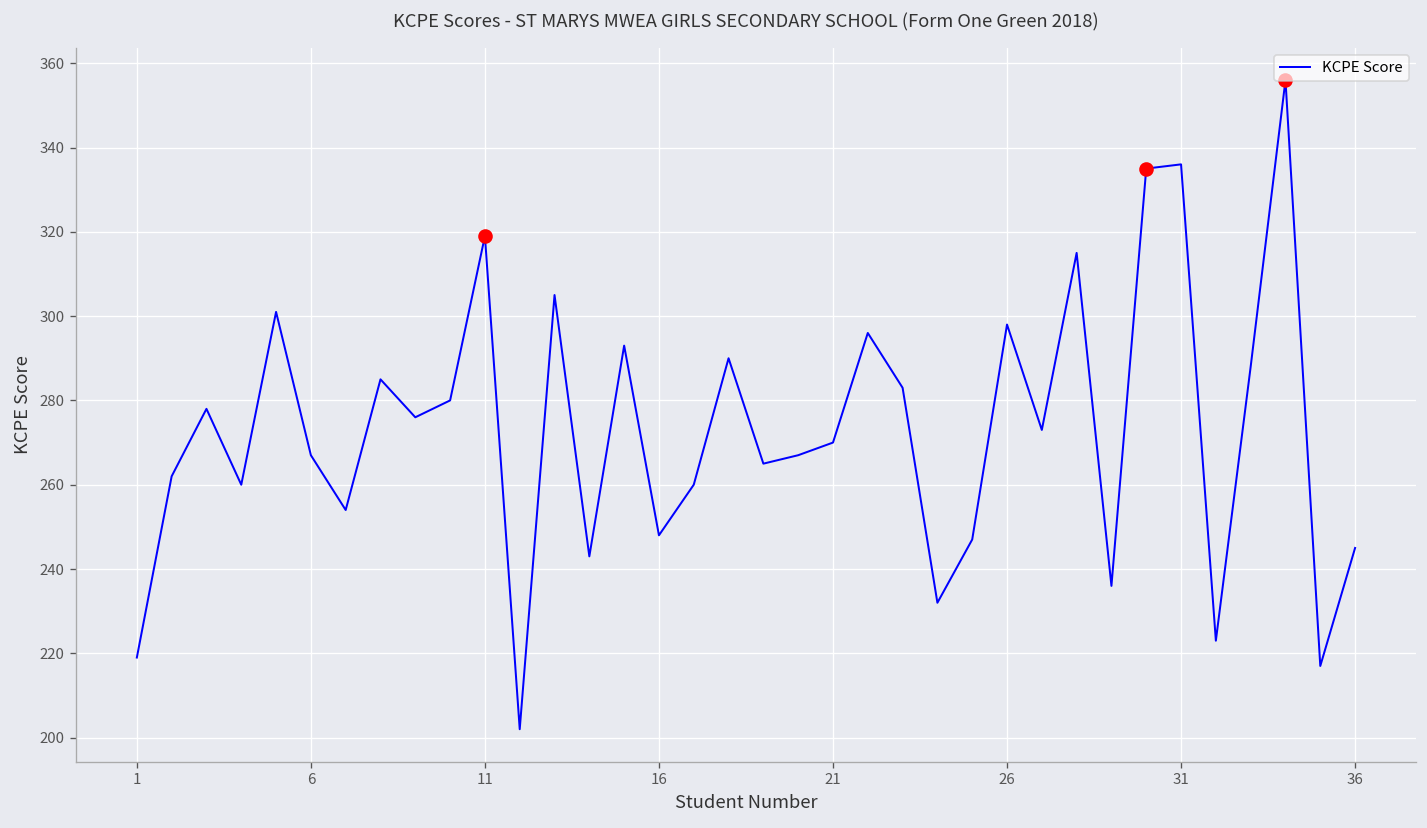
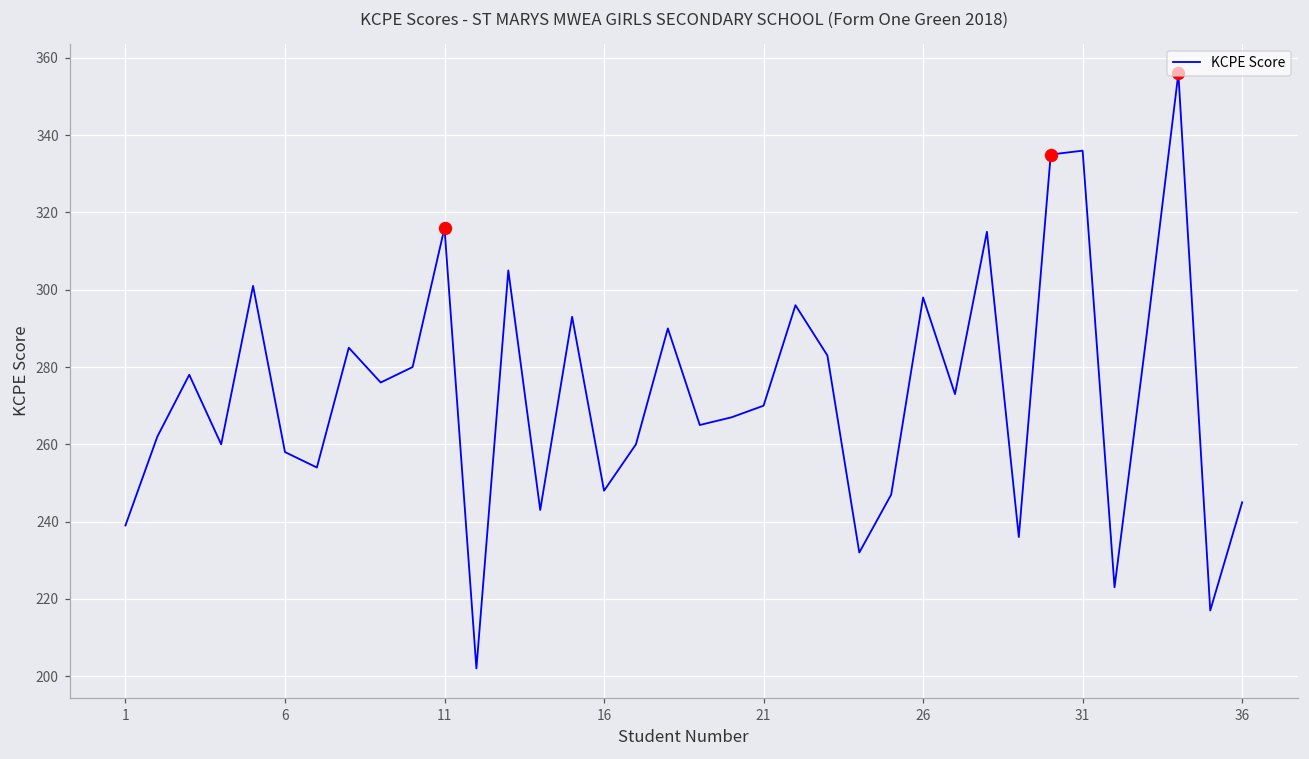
  {
    "KCPE Score": {
-     "1": 219,
-     "6": 267,
-     "11": 319,
+     "1": 239,
+     "6": 258,
+     "11": 316,
      "16": 248,
      "21": 270,
      "26": 298,
      "31": 336,
      "36": 245
    }
  }
